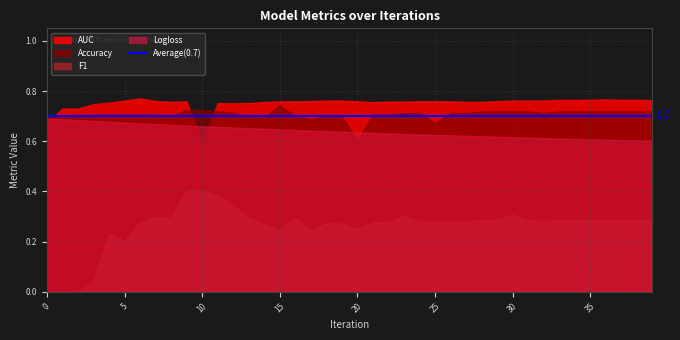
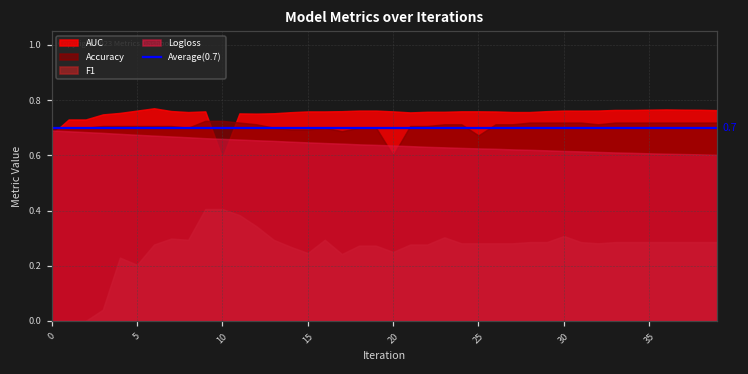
  {
    "AUC": {
      "0": 0.68,
      "5": 0.76,
      "10": 0.59,
      "15": 0.76,
      "20": 0.76,
      "25": 0.76,
      "30": 0.76,
      "35": 0.77
    },
    "Accuracy": {
      "5": 0.71,
      "10": 0.73,
-     "15": 0.74,
+     "15": 0.69,
      "20": 0.60,
      "25": 0.67,
      "30": 0.72,
      "35": 0.72
    }
  }
